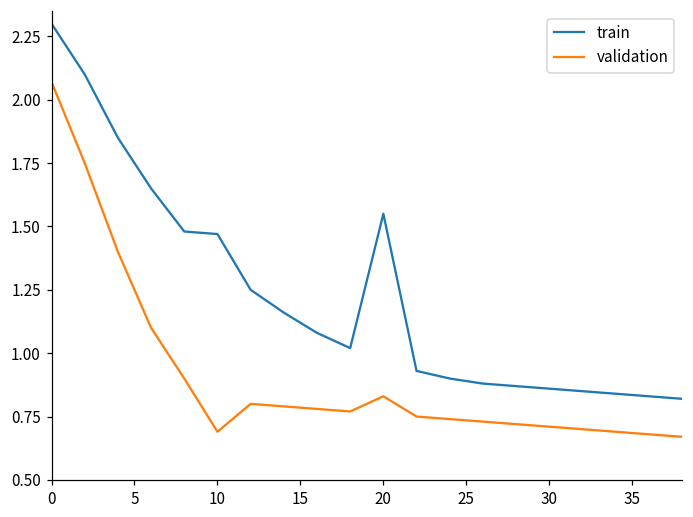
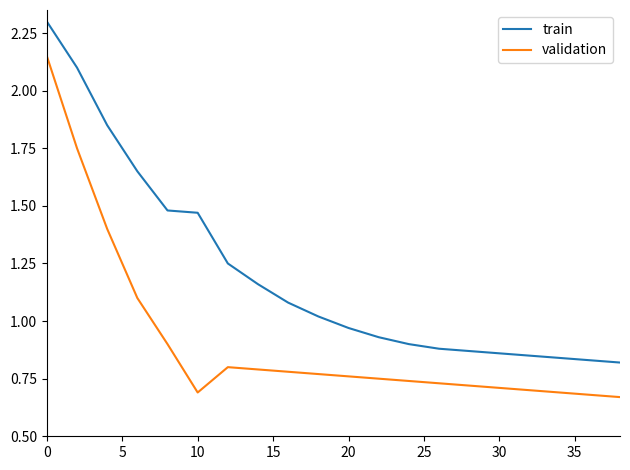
  {
    "train": {
      "0": 2.30,
      "10": 1.47,
-     "20": 1.55,
+     "20": 0.97,
      "30": 0.86
    },
    "validation": {
-     "0": 2.07,
+     "0": 2.15,
      "10": 0.69,
-     "20": 0.83,
+     "20": 0.76,
      "30": 0.71
    }
  }
